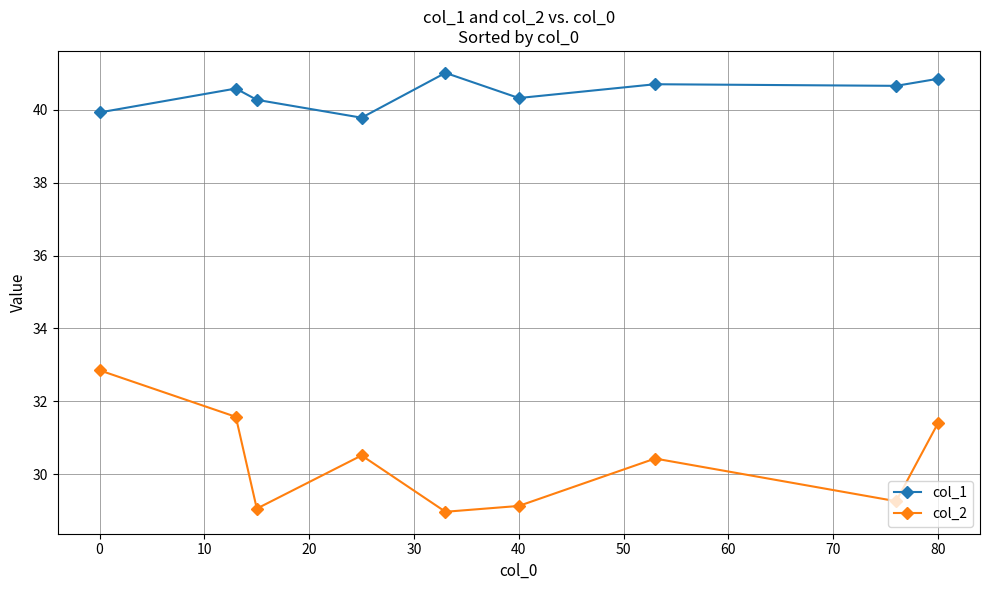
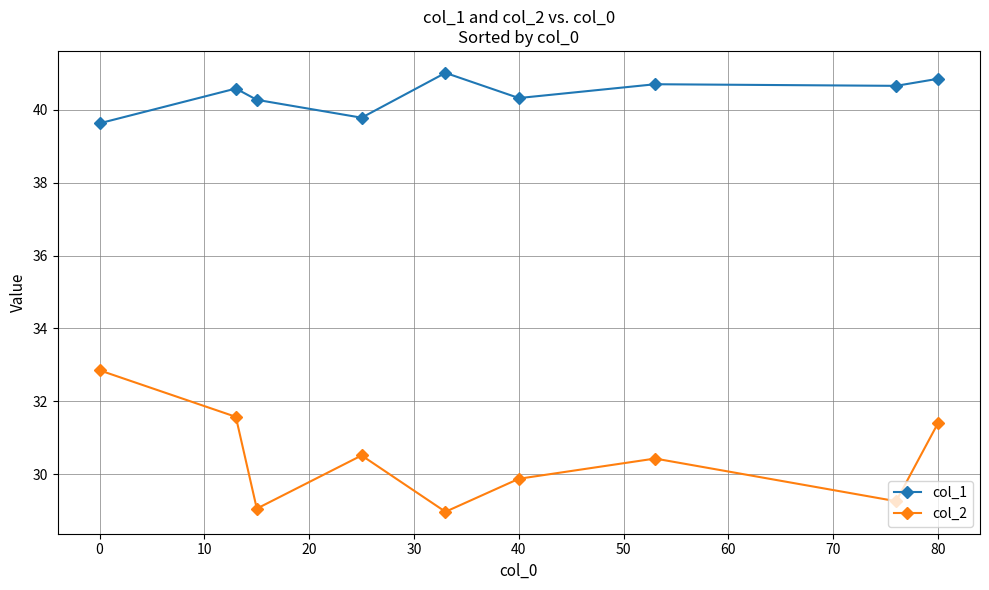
  {
    "col_1": {
-     "0": 39.9,
+     "0": 39.6,
      "40": 40.3,
      "80": 40.8
    },
    "col_2": {
      "0": 32.9,
-     "40": 29.1,
+     "40": 29.9,
      "80": 31.4
    }
  }
